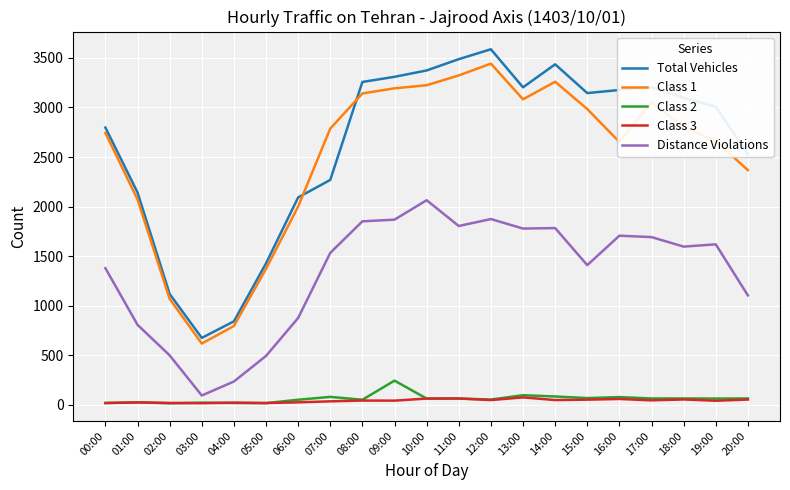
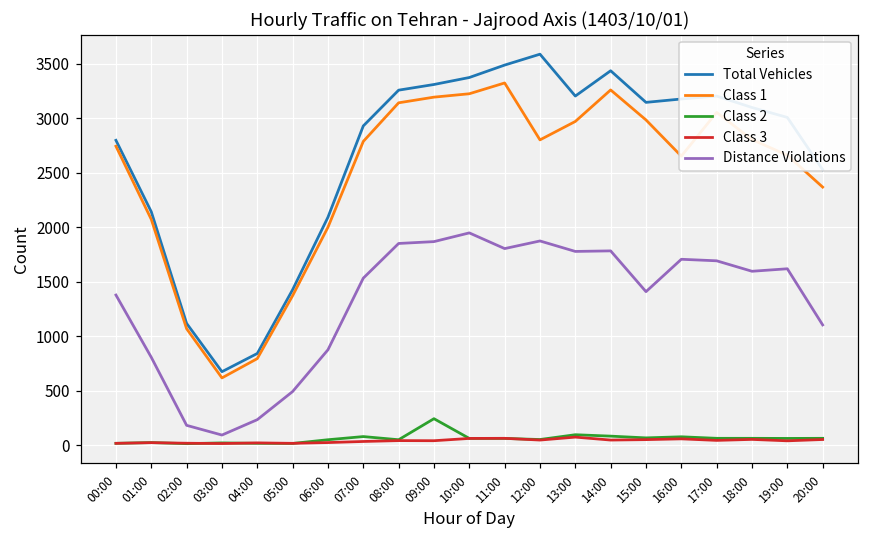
  {
    "Total Vehicles": {
      "00:00": 2800,
      "01:00": 2100,
      "02:00": 1100,
      "03:00": 700,
      "04:00": 800,
      "05:00": 1400,
      "06:00": 2100,
-     "07:00": 2300,
+     "07:00": 2900,
      "08:00": 3300,
      "09:00": 3300,
      "10:00": 3400,
      "11:00": 3500,
      "12:00": 3600,
      "13:00": 3200,
      "14:00": 3400,
      "15:00": 3100
    },
    "Class 1": {
      "00:00": 2700,
      "01:00": 2100,
      "02:00": 1100,
      "03:00": 600,
      "04:00": 800,
      "05:00": 1400,
      "06:00": 2000,
      "07:00": 2800,
      "08:00": 3100,
      "09:00": 3200,
      "10:00": 3200,
      "11:00": 3300,
-     "12:00": 3400,
-     "13:00": 3100,
+     "12:00": 2800,
+     "13:00": 3000,
      "14:00": 3300,
      "15:00": 3000,
      "20:00": 2400
    },
    "Class 2": {
      "07:00": 100,
      "09:00": 200,
      "14:00": 100
    },
    "Class 3": {
      "07:00": 0,
      "09:00": 0,
      "14:00": 0
    },
    "Distance Violations": {
      "00:00": 1400,
      "01:00": 800,
-     "02:00": 500,
+     "02:00": 200,
      "03:00": 100,
      "04:00": 200,
      "05:00": 500,
      "06:00": 900,
      "07:00": 1500,
      "08:00": 1900,
      "09:00": 1900,
-     "10:00": 2100,
+     "10:00": 1900,
      "11:00": 1800,
      "12:00": 1900,
      "13:00": 1800,
      "14:00": 1800,
      "15:00": 1400,
      "16:00": 1700,
      "17:00": 1700,
      "18:00": 1600,
      "19:00": 1600,
      "20:00": 1100
    }
  }
